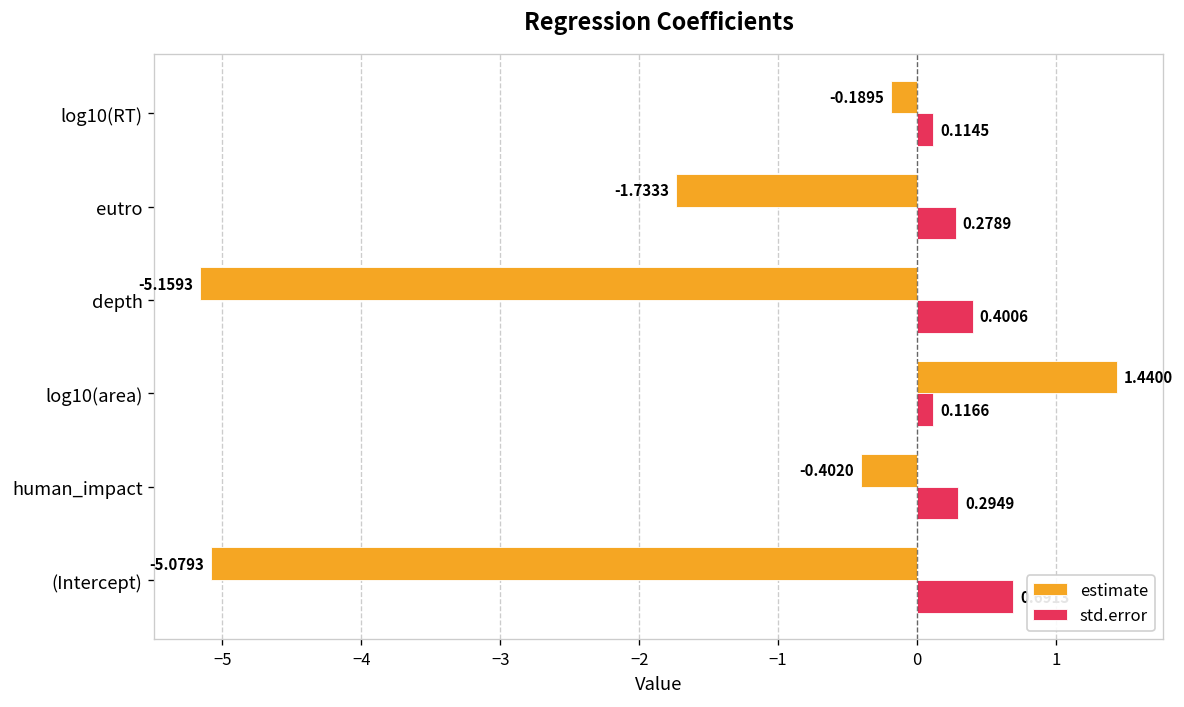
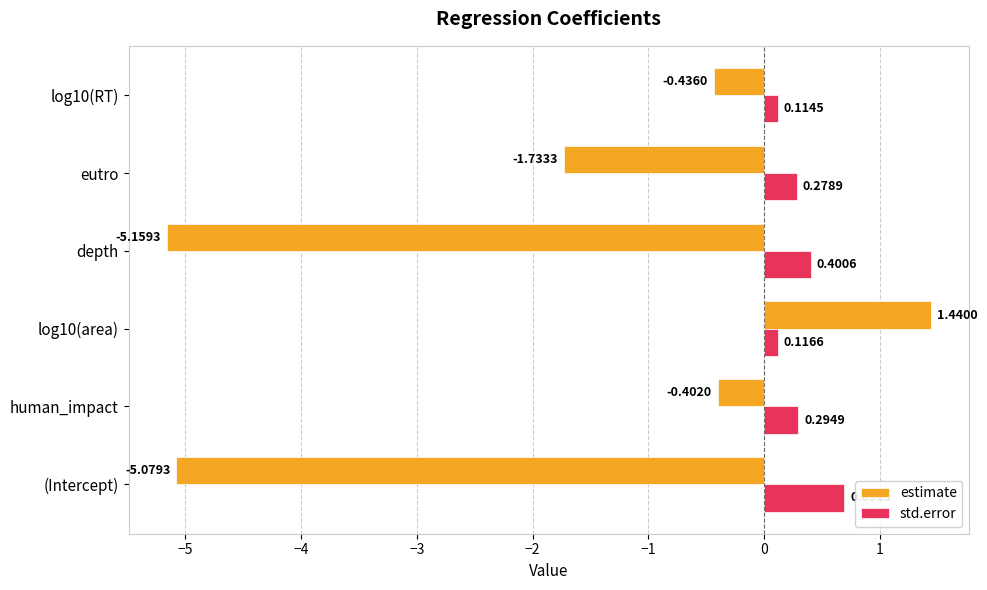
  {
    "estimate": {
-     "log10(RT)": -0.1895,
+     "log10(RT)": -0.4360,
      "eutro": -1.7333,
      "depth": -5.1593,
      "log10(area)": 1.4400,
      "human_impact": -0.4020,
      "(Intercept)": -5.0793
    },
    "std.error": {
      "log10(RT)": 0.1145,
      "eutro": 0.2789,
      "depth": 0.4006,
      "log10(area)": 0.1166,
      "human_impact": 0.2949
    }
  }
